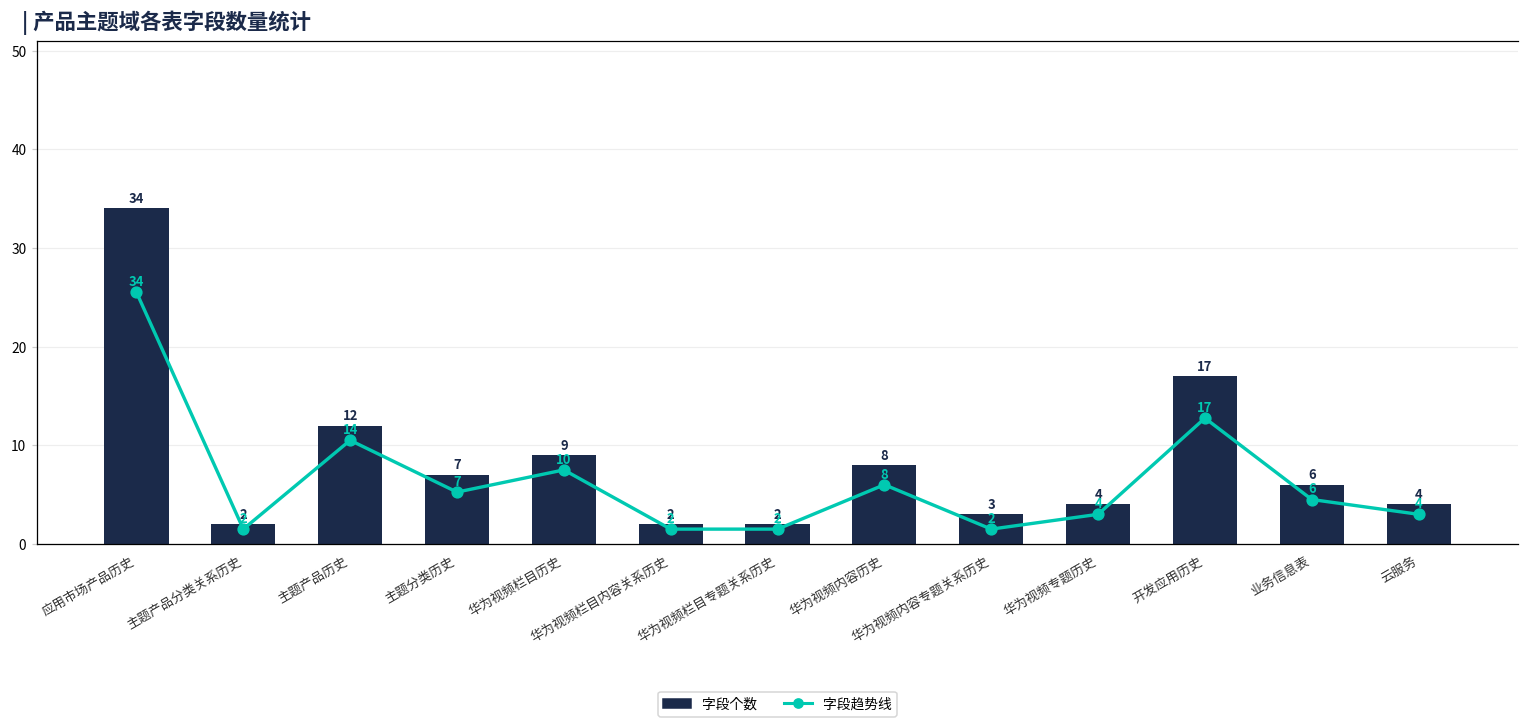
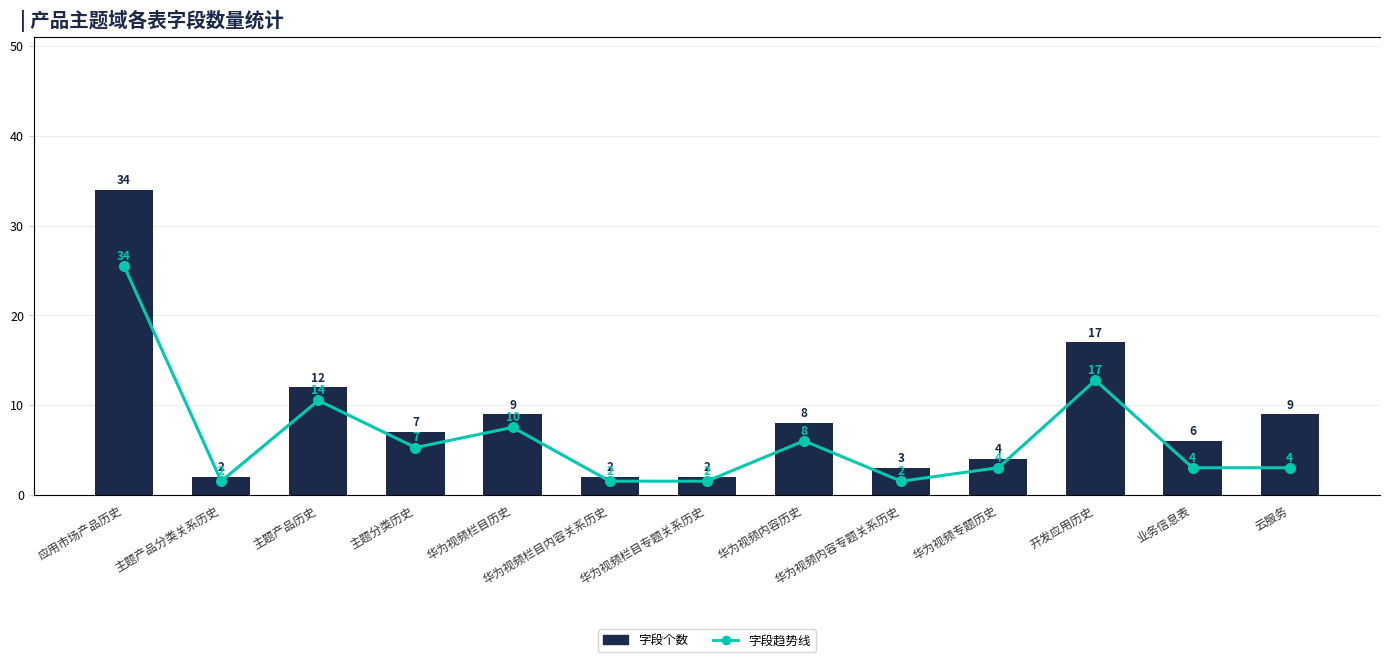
  {
    "字段个数": {
      "应用市场产品历史": 34,
      "主题产品历史": 12,
      "主题分类历史": 7,
      "华为视频栏目历史": 9,
      "华为视频内容历史": 8,
      "华为视频内容专题关系历史": 3,
      "开发应用历史": 17,
      "业务信息表": 6,
-     "云服务": 4
+     "云服务": 9
    },
    "字段趋势线": {
      "主题产品历史": 14,
      "华为视频栏目历史": 10,
      "华为视频内容专题关系历史": 2,
-     "业务信息表": 6
+     "业务信息表": 4
    }
  }
